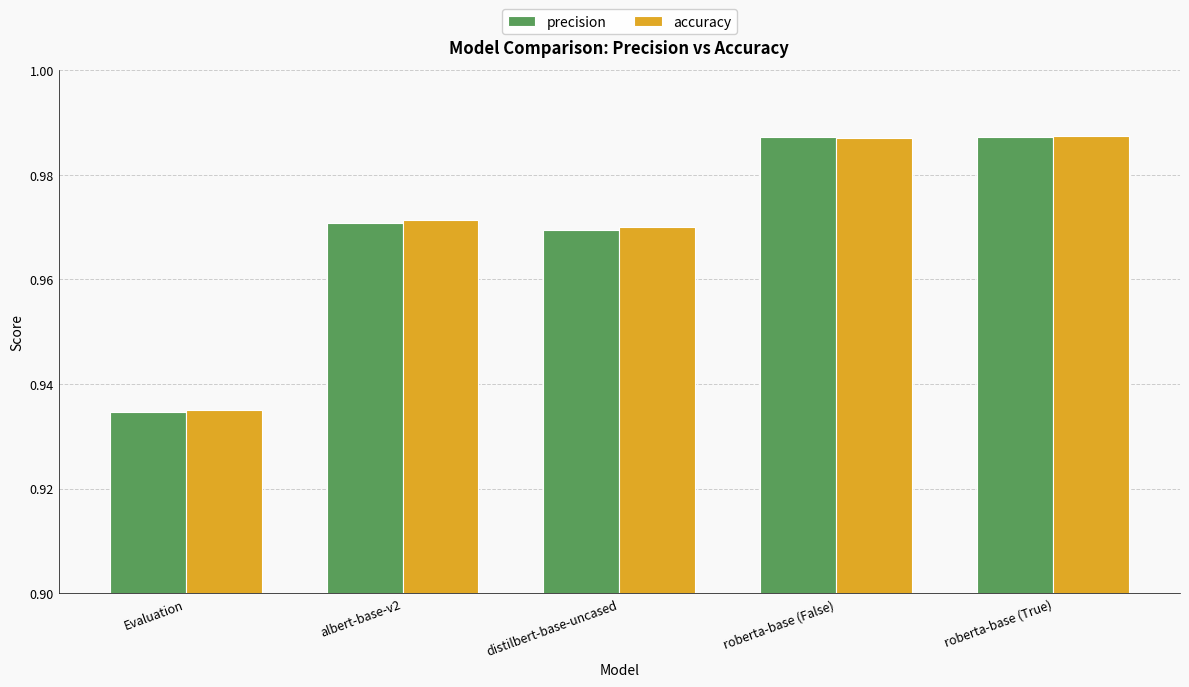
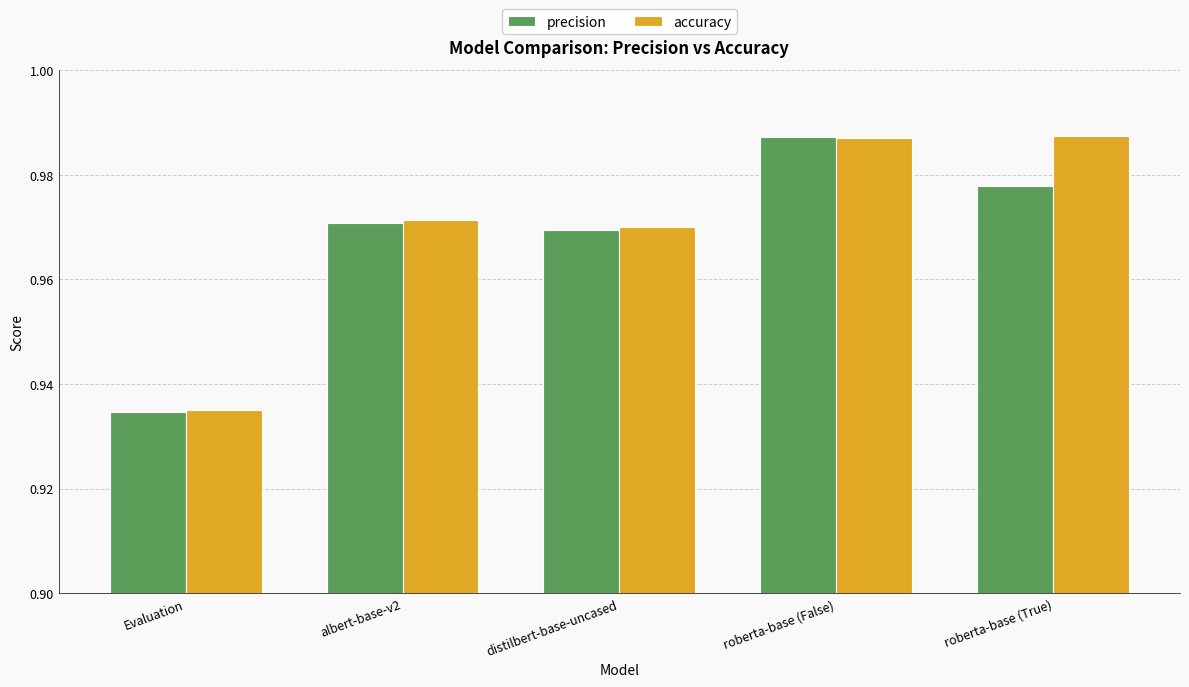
  {
    "precision": {
      "Evaluation": 0.935,
      "albert-base-v2": 0.971,
      "distilbert-base-uncased": 0.970,
      "roberta-base (False)": 0.987,
-     "roberta-base (True)": 0.987
+     "roberta-base (True)": 0.978
    },
    "accuracy": {
      "Evaluation": 0.935,
      "albert-base-v2": 0.971,
      "distilbert-base-uncased": 0.970,
      "roberta-base (False)": 0.987,
      "roberta-base (True)": 0.988
    }
  }
